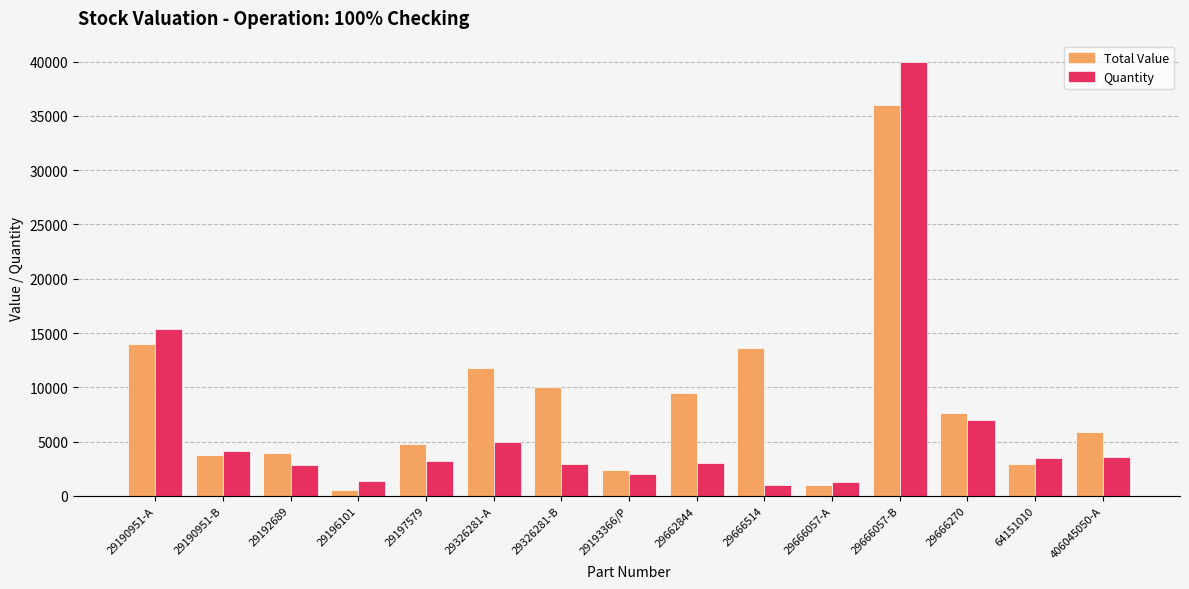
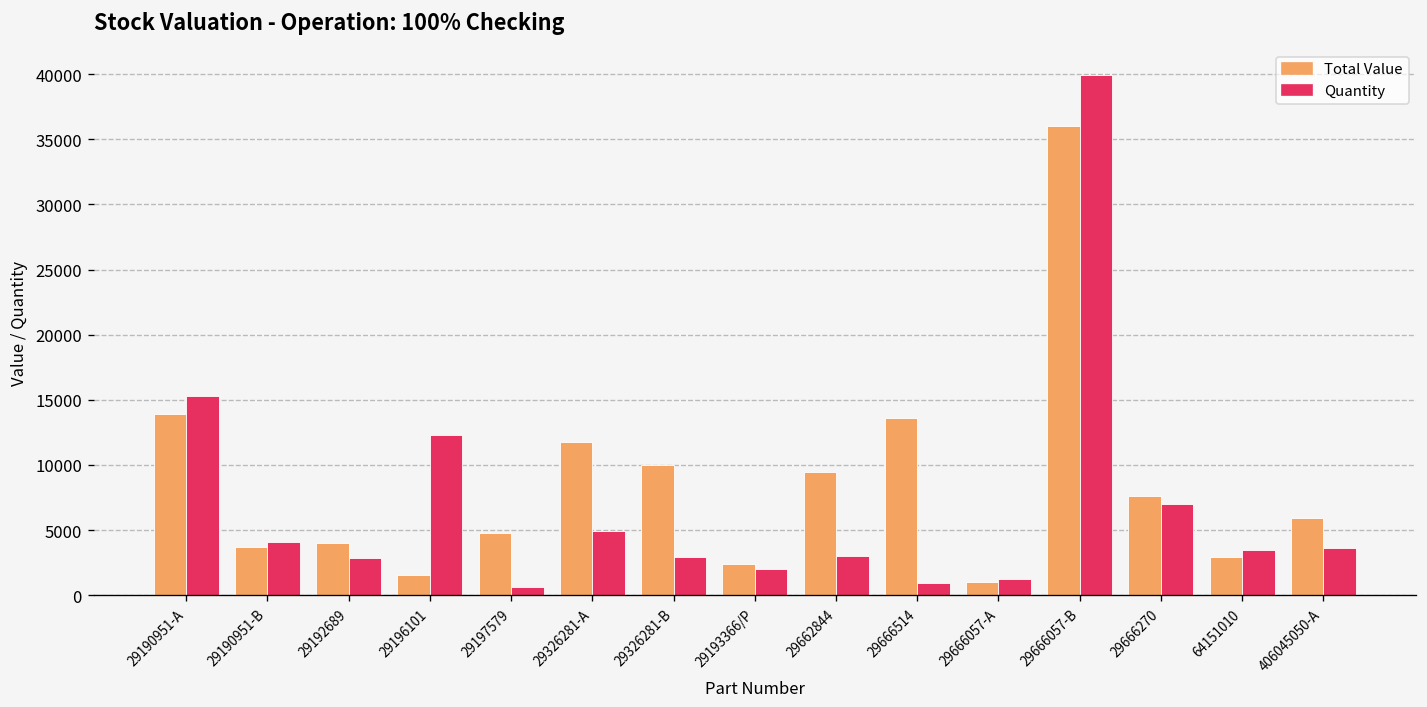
  {
    "Total Value": {
      "29190951-A": 13900,
      "29190951-B": 3700,
      "29192689": 4000,
-     "29196101": 500,
+     "29196101": 1600,
      "29197579": 4800,
      "29326281-A": 11800,
      "29326281-B": 10000,
      "29193366/P": 2400,
      "29662844": 9500,
      "29666514": 13600,
      "29666057-A": 1000,
      "29666057-B": 36000,
      "29666270": 7700,
      "64151010": 2900,
      "406045050-A": 5900
    },
    "Quantity": {
      "29190951-A": 15300,
      "29190951-B": 4100,
      "29192689": 2900,
-     "29196101": 1400,
-     "29197579": 3200,
+     "29196101": 12300,
+     "29197579": 600,
      "29326281-A": 5000,
      "29326281-B": 2900,
      "29193366/P": 2000,
      "29662844": 3000,
      "29666514": 1000,
      "29666057-A": 1300,
      "29666057-B": 39900,
      "29666270": 7000,
      "64151010": 3500,
      "406045050-A": 3600
    }
  }
